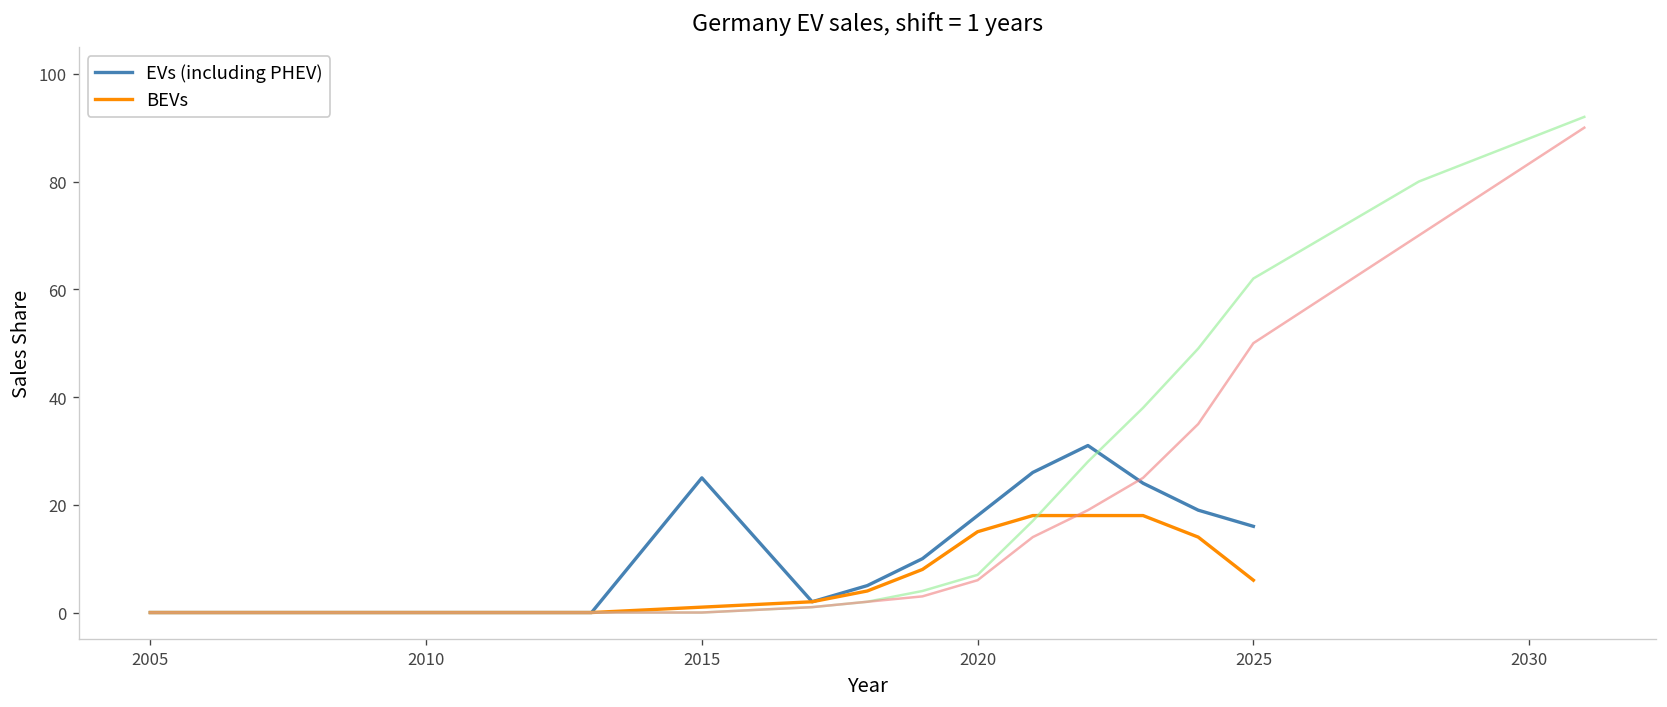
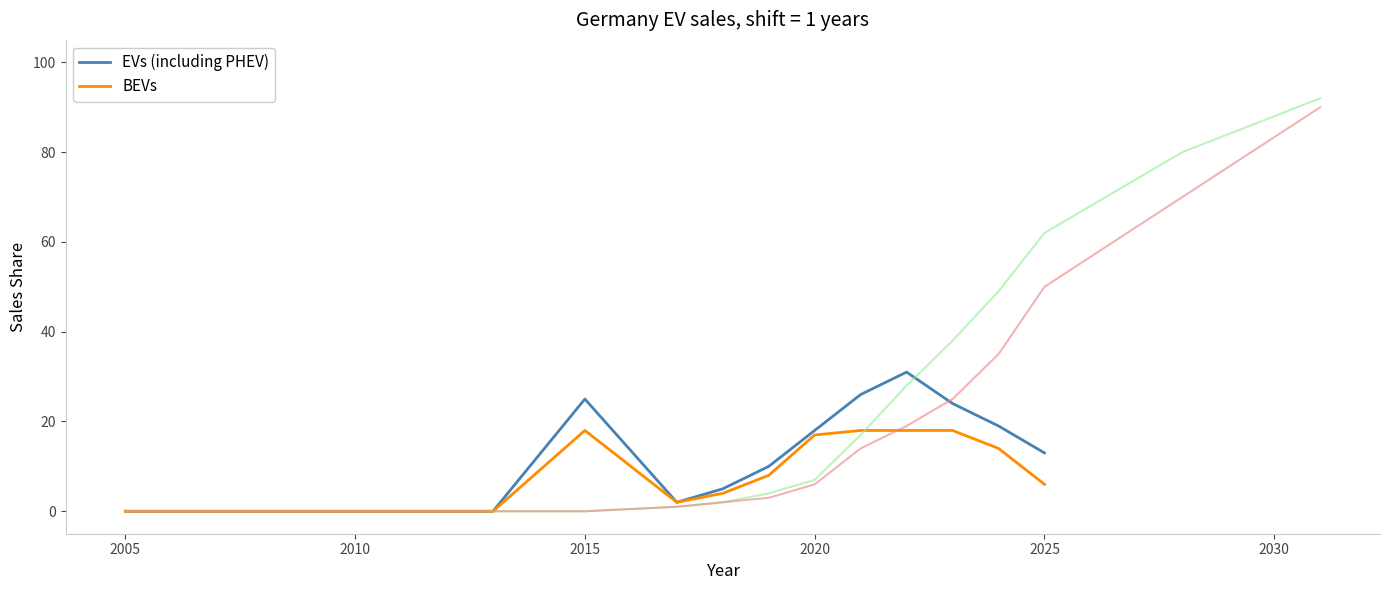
  {
    "EVs (including PHEV)": {
      "2015": 25,
      "2020": 18,
-     "2025": 16
+     "2025": 13
    },
    "BEVs": {
-     "2015": 1,
-     "2020": 15,
+     "2015": 18,
+     "2020": 17,
      "2025": 6
    }
  }
